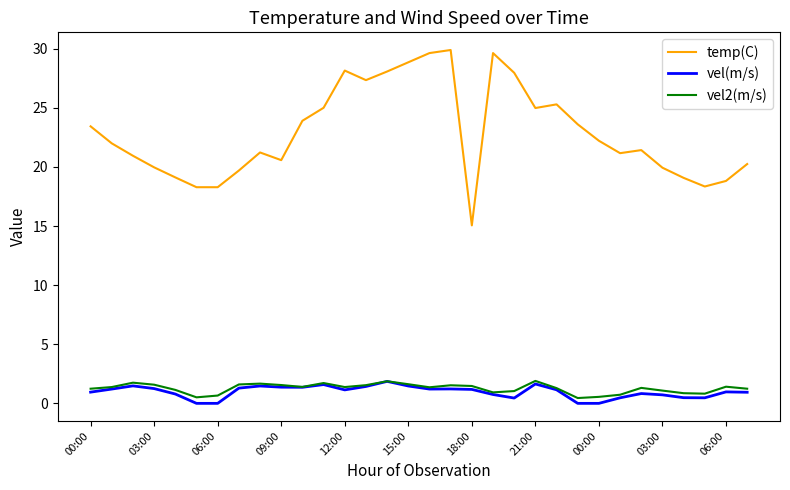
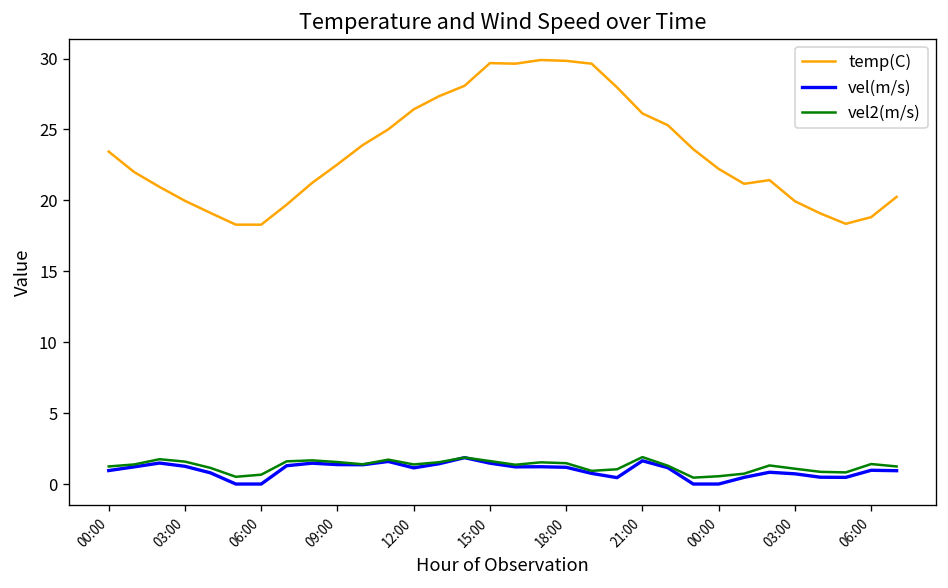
  {
    "temp(C)": {
-     "09:00": 20.6,
-     "12:00": 28.2,
-     "15:00": 28.9,
-     "18:00": 15.1,
-     "21:00": 25.0
+     "09:00": 22.5,
+     "12:00": 26.4,
+     "15:00": 29.7,
+     "18:00": 29.8,
+     "21:00": 26.1
    },
    "vel(m/s)": {
      "12:00": 1.1,
      "18:00": 1.2,
      "21:00": 1.6
    },
    "vel2(m/s)": {
      "12:00": 1.4,
      "18:00": 1.5,
      "21:00": 1.9
    }
  }
